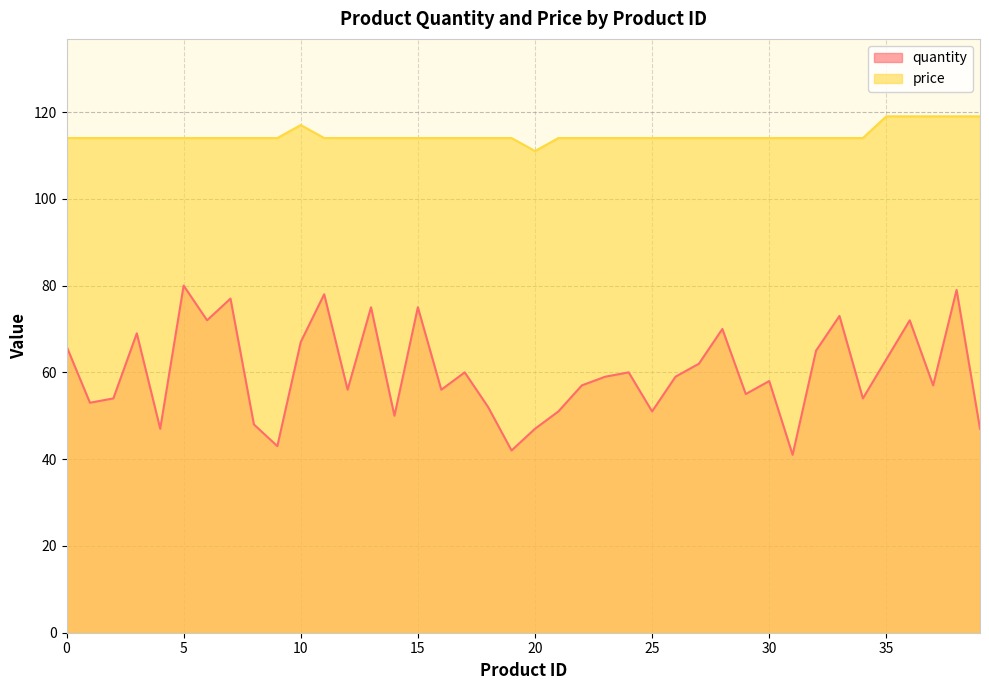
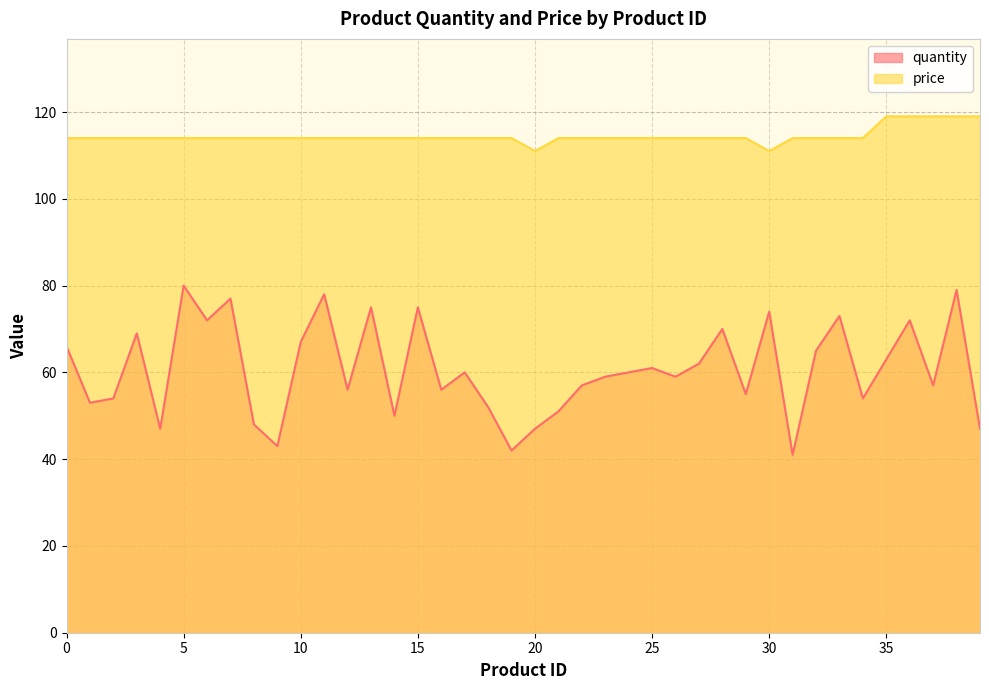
  {
    "quantity": {
      "0": 66,
      "5": 80,
      "10": 67,
      "15": 75,
      "20": 47,
-     "25": 51,
-     "30": 58,
+     "25": 61,
+     "30": 74,
      "35": 63
    },
    "price": {
      "0": 114,
      "5": 114,
-     "10": 117,
+     "10": 114,
      "15": 114,
      "20": 111,
      "25": 114,
-     "30": 114,
+     "30": 111,
      "35": 119
    }
  }
